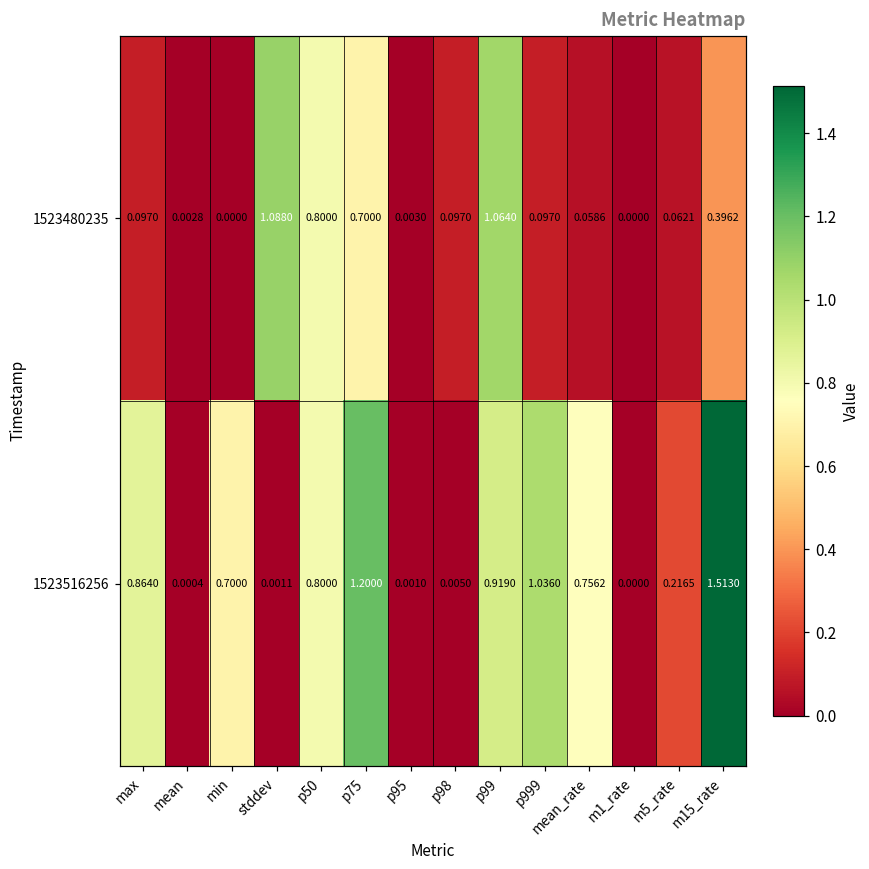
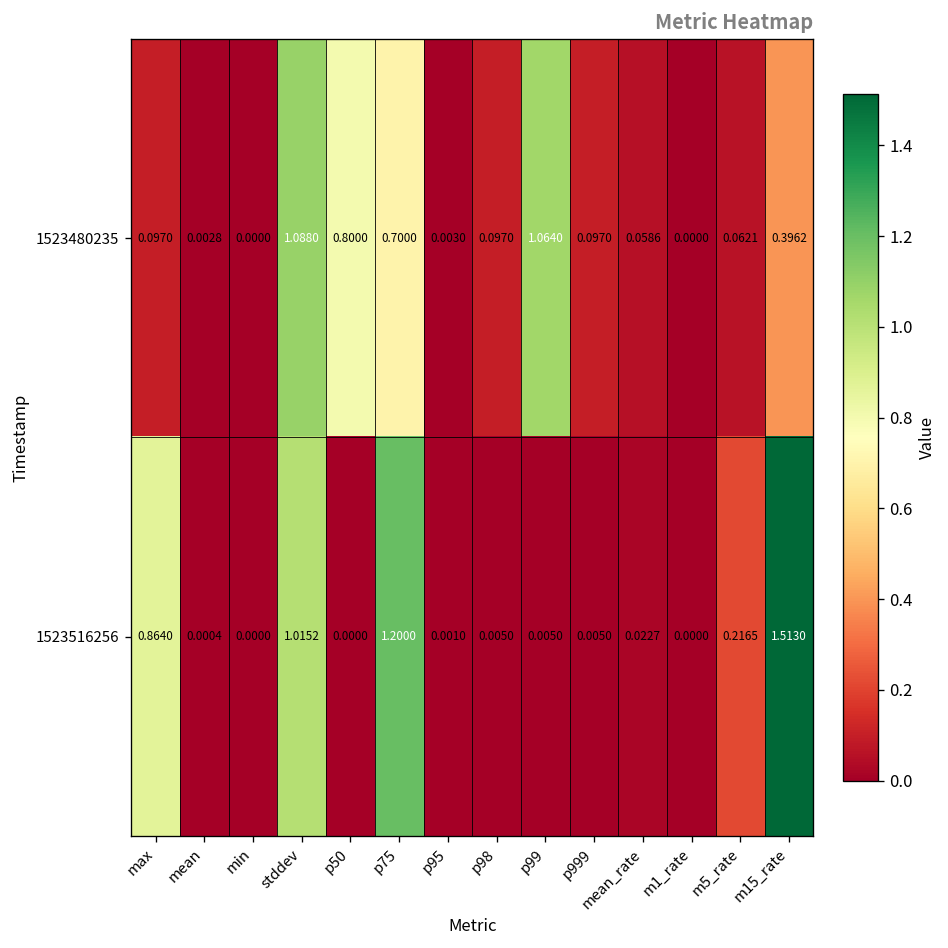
  {
    "1523480235": {
      "max": 0.0970,
      "mean": 0.0028,
      "min": 0.0000,
      "stddev": 1.0880,
      "p50": 0.8000,
      "p75": 0.7000,
      "p95": 0.0030,
      "p98": 0.0970,
      "p99": 1.0640,
      "p999": 0.0970,
      "mean_rate": 0.0586,
      "m1_rate": 0.0000,
      "m5_rate": 0.0621,
      "m15_rate": 0.3962
    },
    "1523516256": {
      "max": 0.8640,
      "mean": 0.0004,
-     "min": 0.7000,
-     "stddev": 0.0011,
-     "p50": 0.8000,
+     "min": 0.0000,
+     "stddev": 1.0152,
+     "p50": 0.0000,
      "p75": 1.2000,
      "p95": 0.0010,
      "p98": 0.0050,
-     "p99": 0.9190,
-     "p999": 1.0360,
-     "mean_rate": 0.7562,
+     "p99": 0.0050,
+     "p999": 0.0050,
+     "mean_rate": 0.0227,
      "m1_rate": 0.0000,
      "m5_rate": 0.2165,
      "m15_rate": 1.5130
    }
  }
